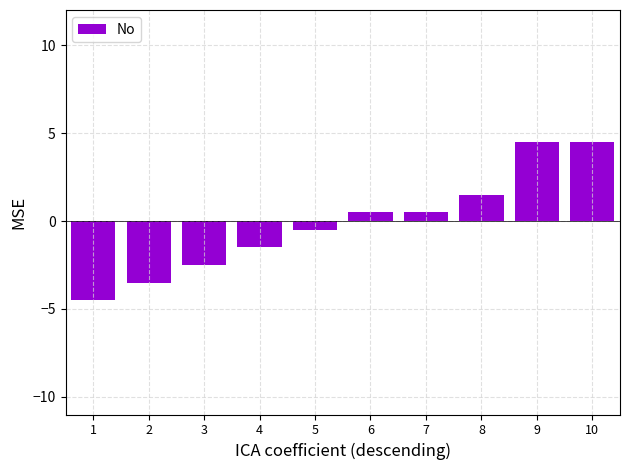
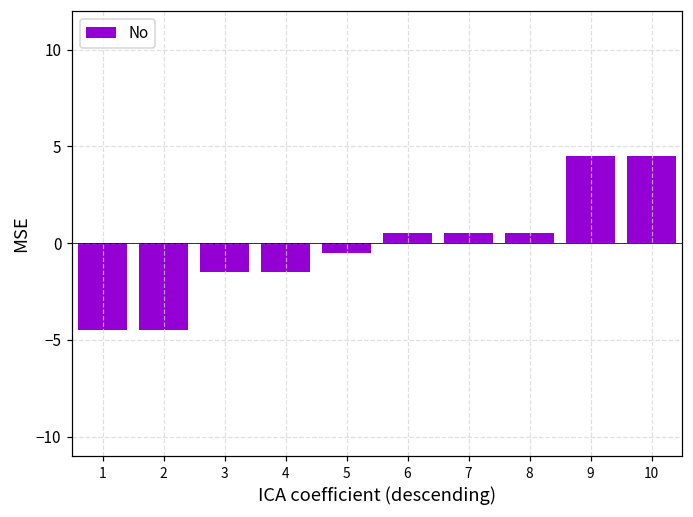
  {
    "1": -4.5,
-   "2": -3.5,
-   "3": -2.5,
+   "2": -4.5,
+   "3": -1.5,
    "4": -1.5,
    "5": -0.5,
    "6": 0.5,
    "7": 0.5,
-   "8": 1.5,
+   "8": 0.5,
    "9": 4.5,
    "10": 4.5
  }
